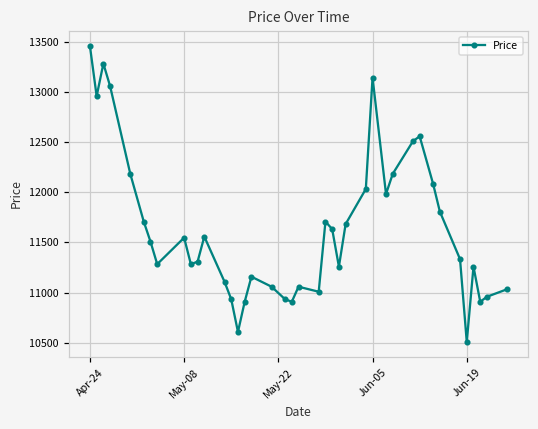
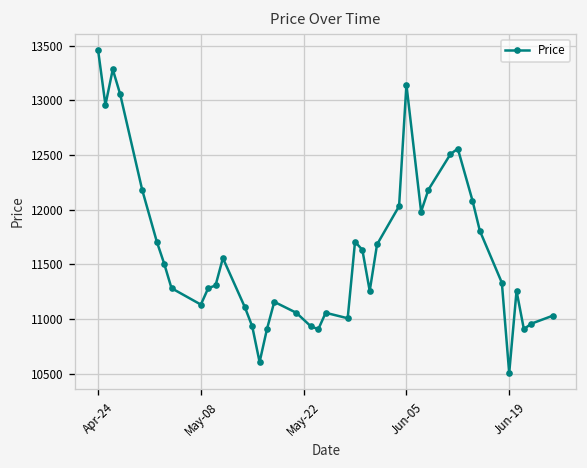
  {
    "Apr-24": 13500,
-   "May-08": 11500,
+   "May-08": 11100,
    "Jun-05": 13100,
    "Jun-19": 10500
  }
